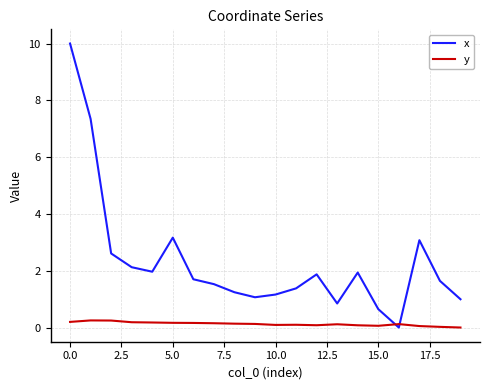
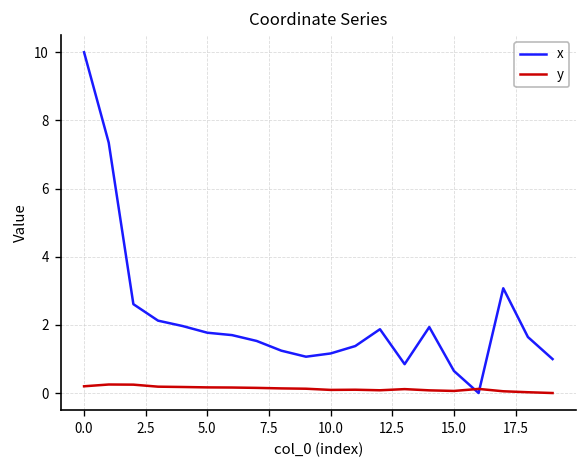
  {
    "x": {
      "0.0": 10.0,
-     "5.0": 3.2,
+     "5.0": 1.8,
      "10.0": 1.2,
      "15.0": 0.6
    },
    "y": {
      "0.0": 0.2,
      "5.0": 0.2,
      "10.0": 0.1,
      "15.0": 0.1
    }
  }
